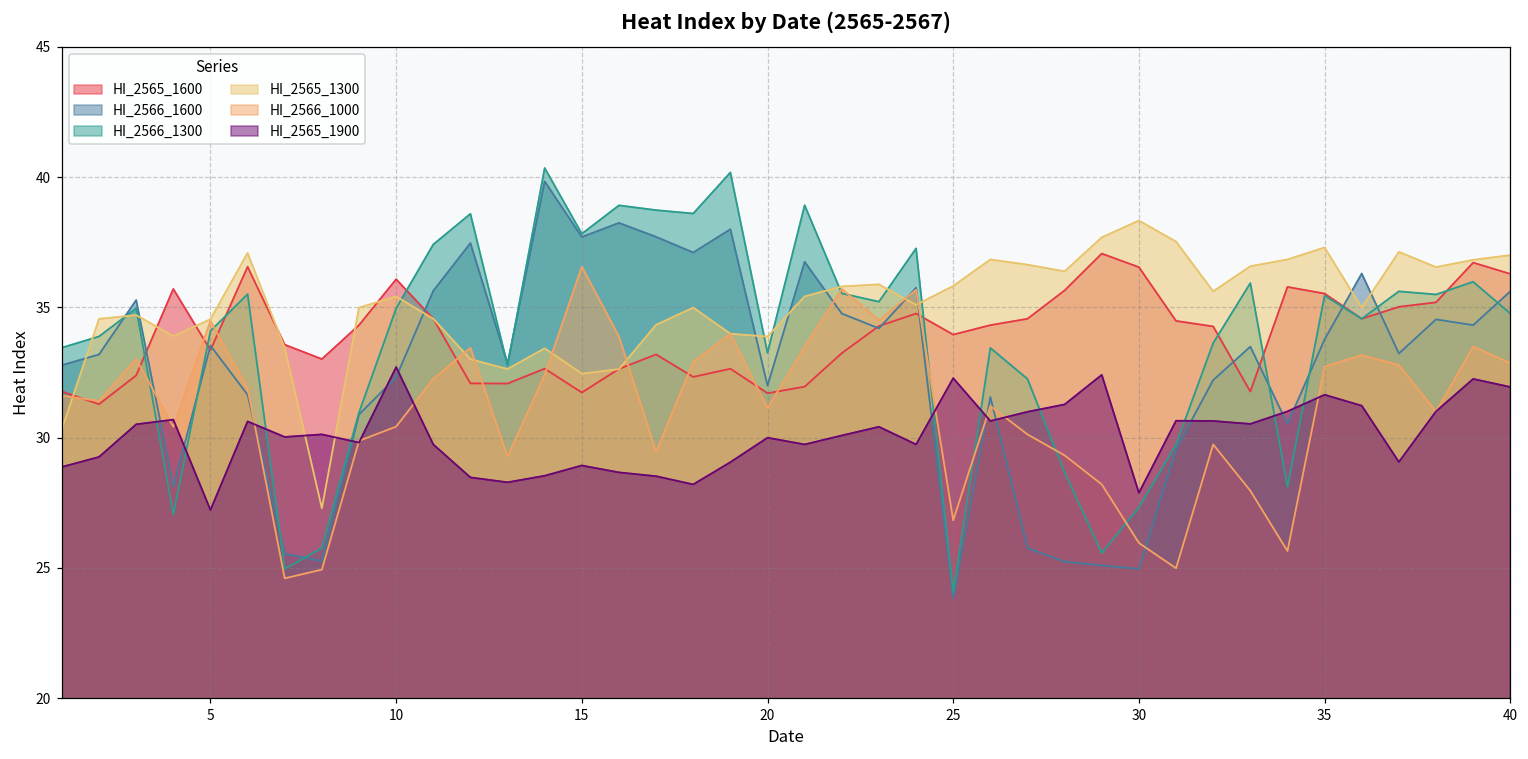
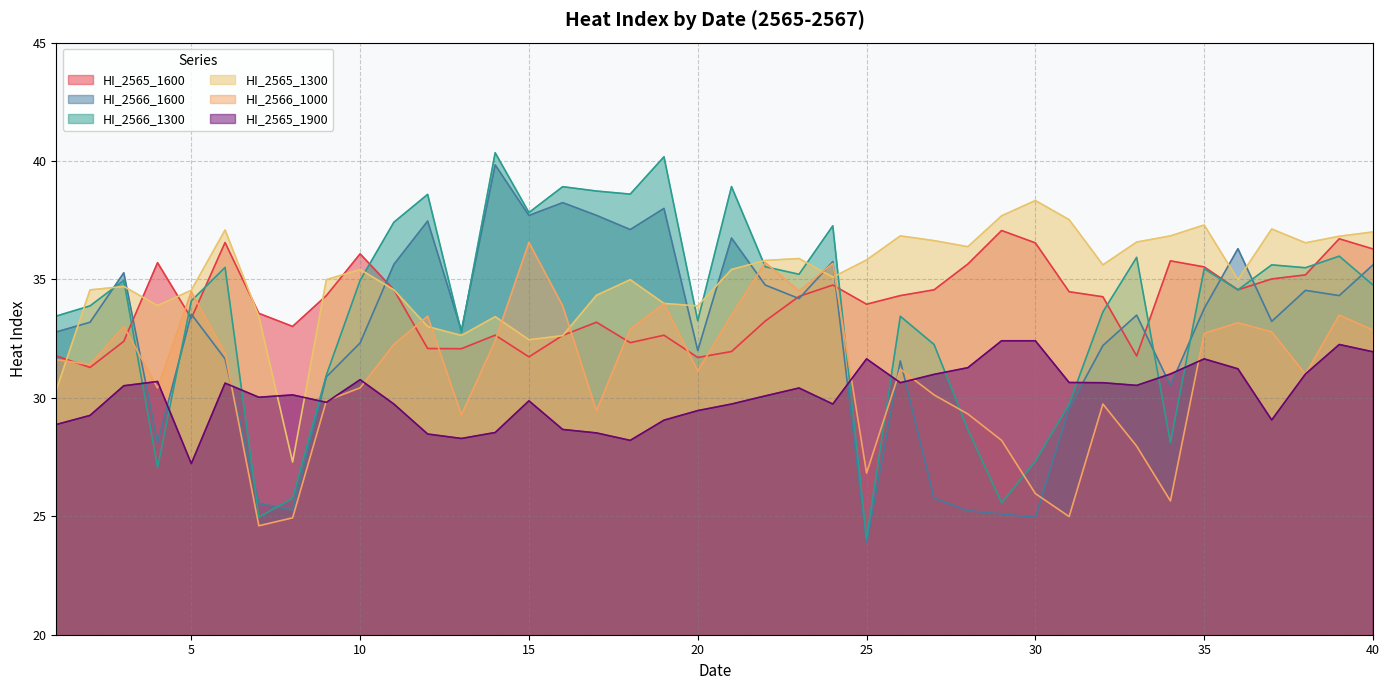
  {
    "HI_2565_1600": {
      "5": 33.4,
      "10": 36.1,
      "15": 31.7,
      "20": 31.7,
      "25": 34.0,
      "30": 36.5,
      "40": 36.3
    },
    "HI_2565_1900": {
      "5": 27.2,
-     "10": 32.7,
-     "15": 28.9,
-     "20": 30.0,
-     "25": 32.3,
-     "30": 27.9,
+     "10": 30.8,
+     "15": 29.9,
+     "20": 29.5,
+     "25": 31.6,
+     "30": 32.4,
      "35": 31.6,
      "40": 31.9
    }
  }
